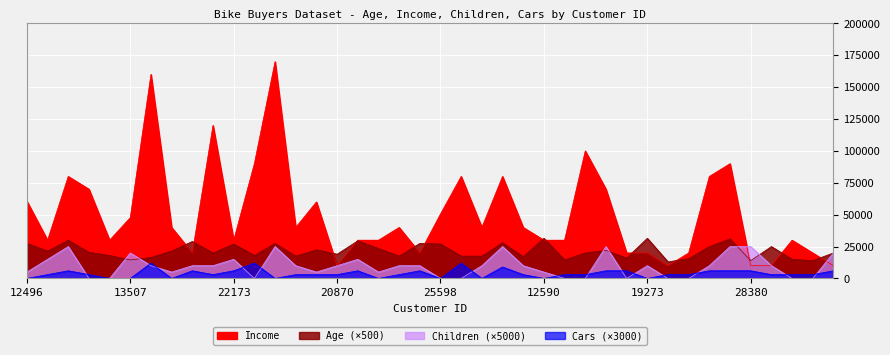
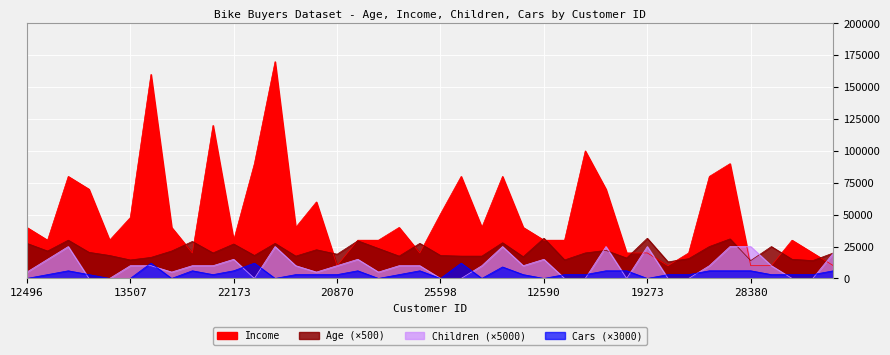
  {
    "Income": {
-     "12496": 61000,
+     "12496": 40000,
      "13507": 48000,
      "22173": 30000,
      "25598": 51000,
      "19273": 20000,
      "28380": 10000
    },
    "Age (×500)": {
      "12496": 28000,
      "13507": 15000,
      "22173": 27000,
      "20870": 19000,
-     "25598": 27000,
+     "25598": 18000,
      "19273": 32000,
      "28380": 14000
    },
    "Children (×5000)": {
      "12496": 5000,
-     "13507": 20000,
+     "13507": 10000,
      "22173": 15000,
-     "12590": 5000,
-     "19273": 10000,
+     "12590": 15000,
+     "19273": 25000,
      "28380": 25000
    },
    "Cars (×3000)": {
      "12496": 0,
      "13507": 0,
      "22173": 6000,
      "20870": 3000,
      "12590": 0,
      "19273": 0,
      "28380": 6000
    }
  }
